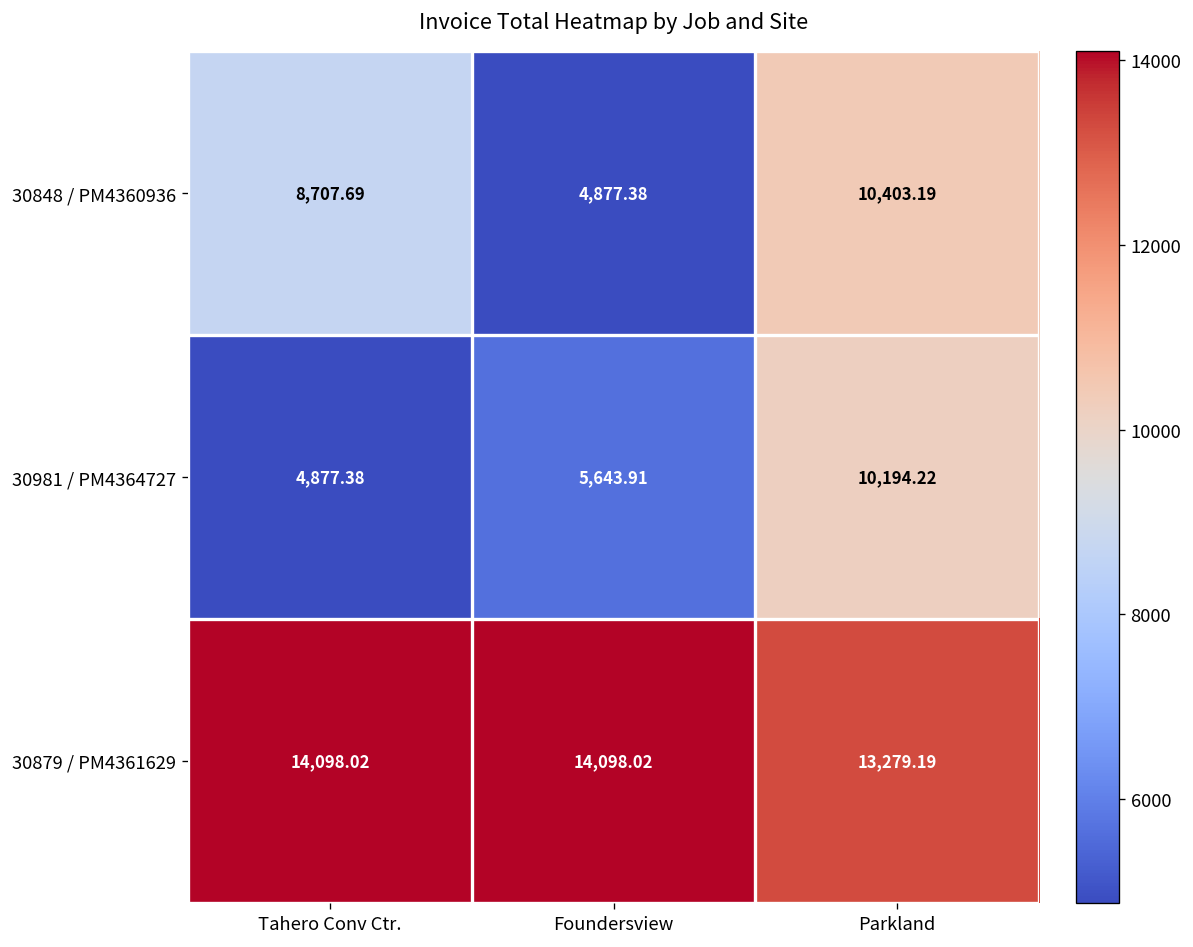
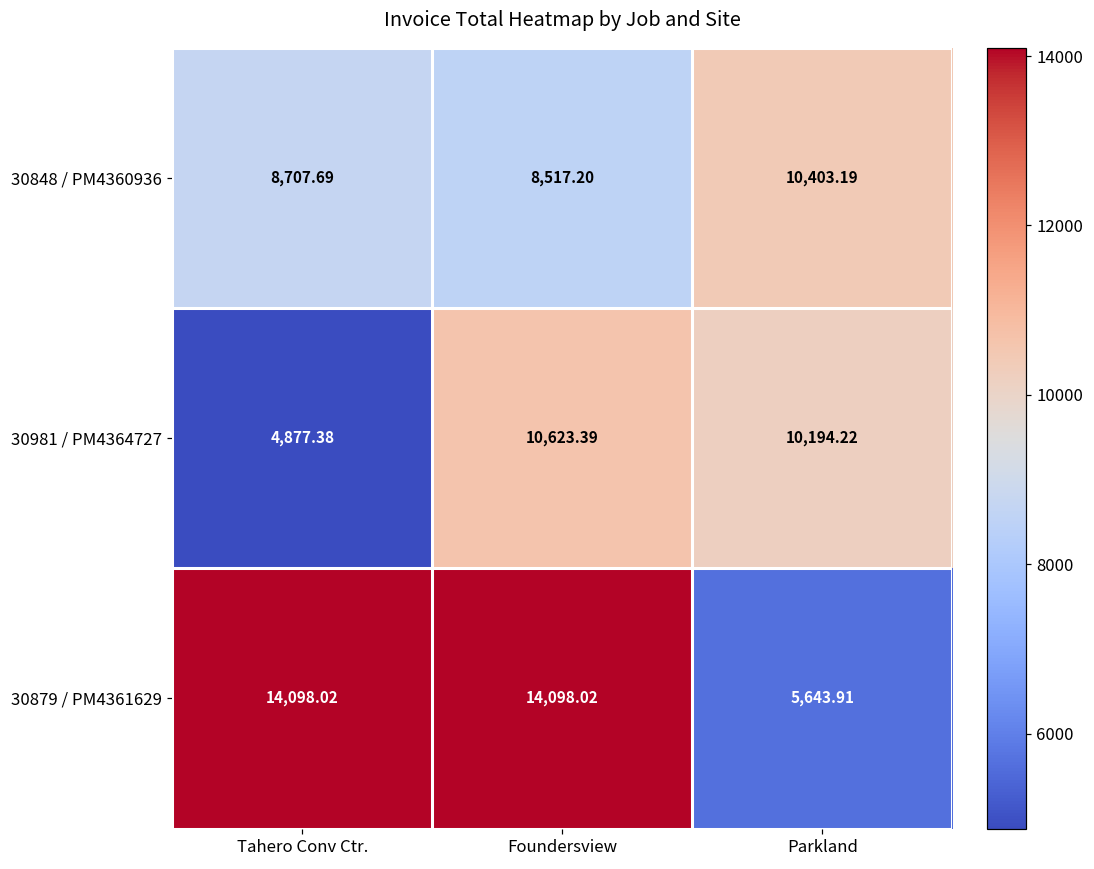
  {
    "30848 / PM4360936": {
      "Tahero Conv Ctr.": "8,707.69",
-     "Foundersview": "4,877.38",
+     "Foundersview": "8,517.20",
      "Parkland": "10,403.19"
    },
    "30981 / PM4364727": {
      "Tahero Conv Ctr.": "4,877.38",
-     "Foundersview": "5,643.91",
+     "Foundersview": "10,623.39",
      "Parkland": "10,194.22"
    },
    "30879 / PM4361629": {
      "Tahero Conv Ctr.": "14,098.02",
      "Foundersview": "14,098.02",
-     "Parkland": "13,279.19"
+     "Parkland": "5,643.91"
    }
  }
